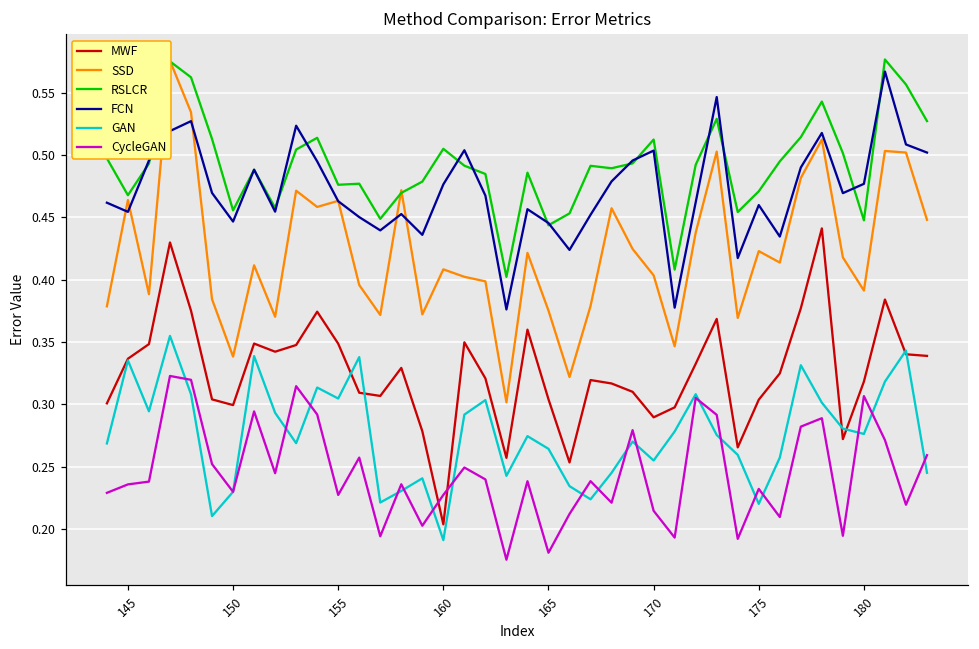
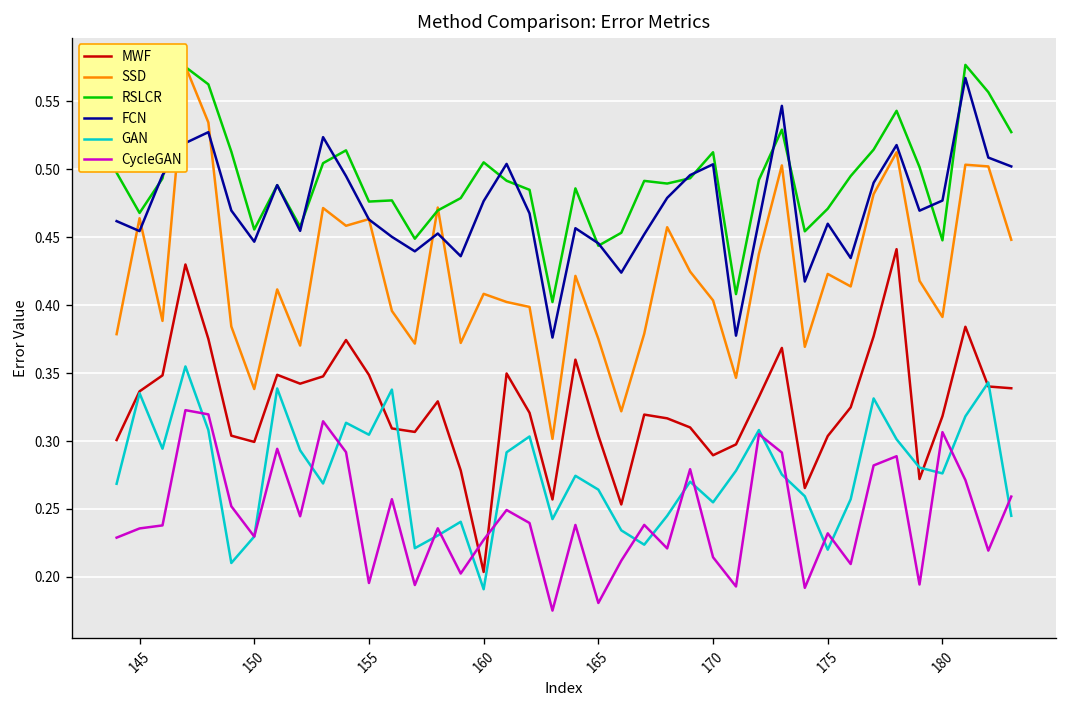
  {
    "MWF": {
      "150": 0.299,
      "155": 0.349,
      "160": 0.204,
      "165": 0.304,
      "170": 0.290,
      "175": 0.304,
      "180": 0.318
    },
    "SSD": {
      "145": 0.464,
      "150": 0.338,
      "160": 0.408,
      "165": 0.375,
      "170": 0.403,
      "175": 0.423,
      "180": 0.391
    },
    "RSLCR": {
      "145": 0.468,
      "150": 0.456,
      "155": 0.476,
      "160": 0.505,
      "170": 0.512,
      "175": 0.471,
      "180": 0.448
    },
    "FCN": {
      "145": 0.454,
      "150": 0.447,
      "160": 0.476,
      "170": 0.504,
      "175": 0.460,
      "180": 0.477
    },
    "GAN": {
      "155": 0.305,
      "160": 0.191,
      "165": 0.264,
      "170": 0.255,
      "175": 0.220,
      "180": 0.276
    },
    "CycleGAN": {
      "145": 0.236,
-     "155": 0.227,
+     "155": 0.196,
      "160": 0.227,
      "165": 0.181,
      "170": 0.215,
      "175": 0.232,
      "180": 0.307
    }
  }
